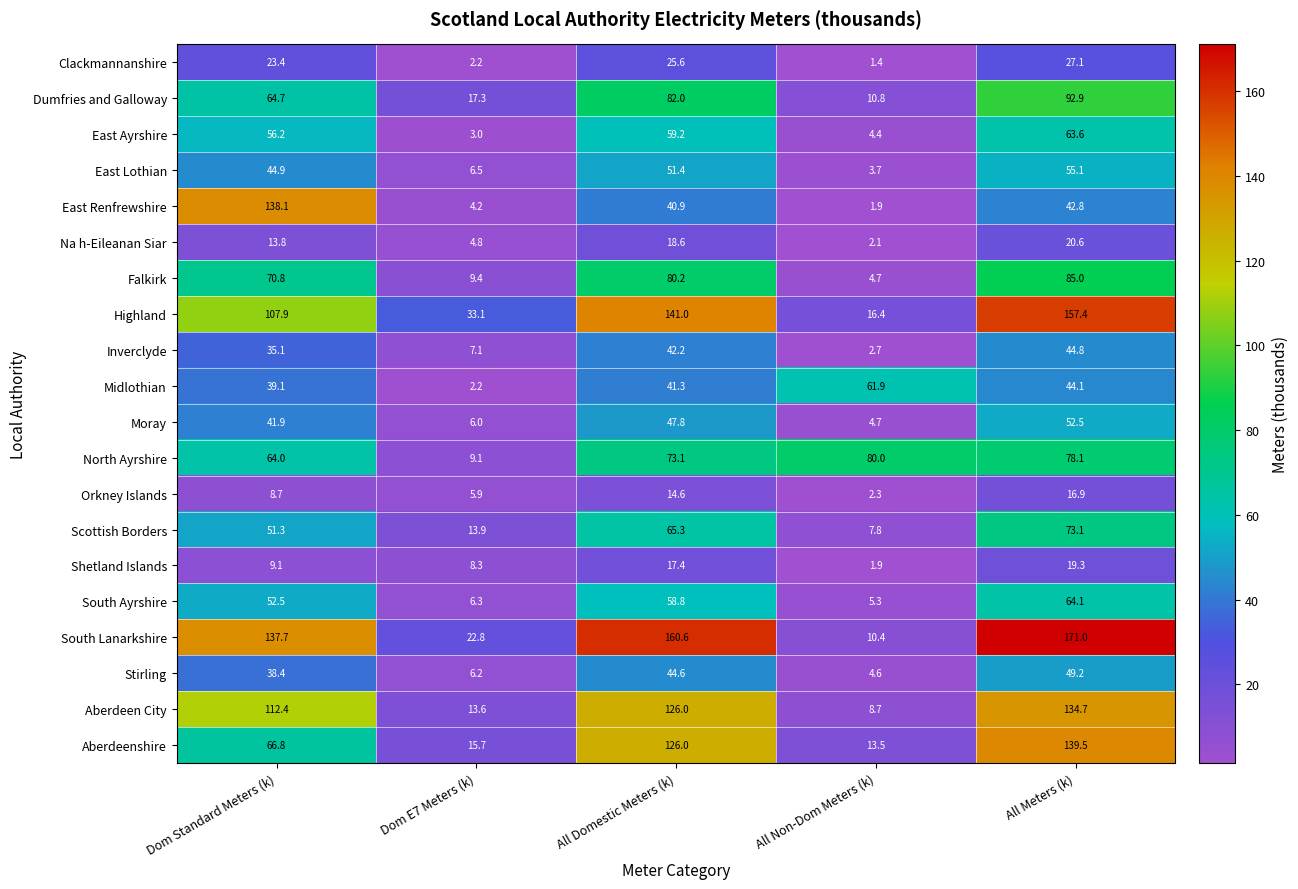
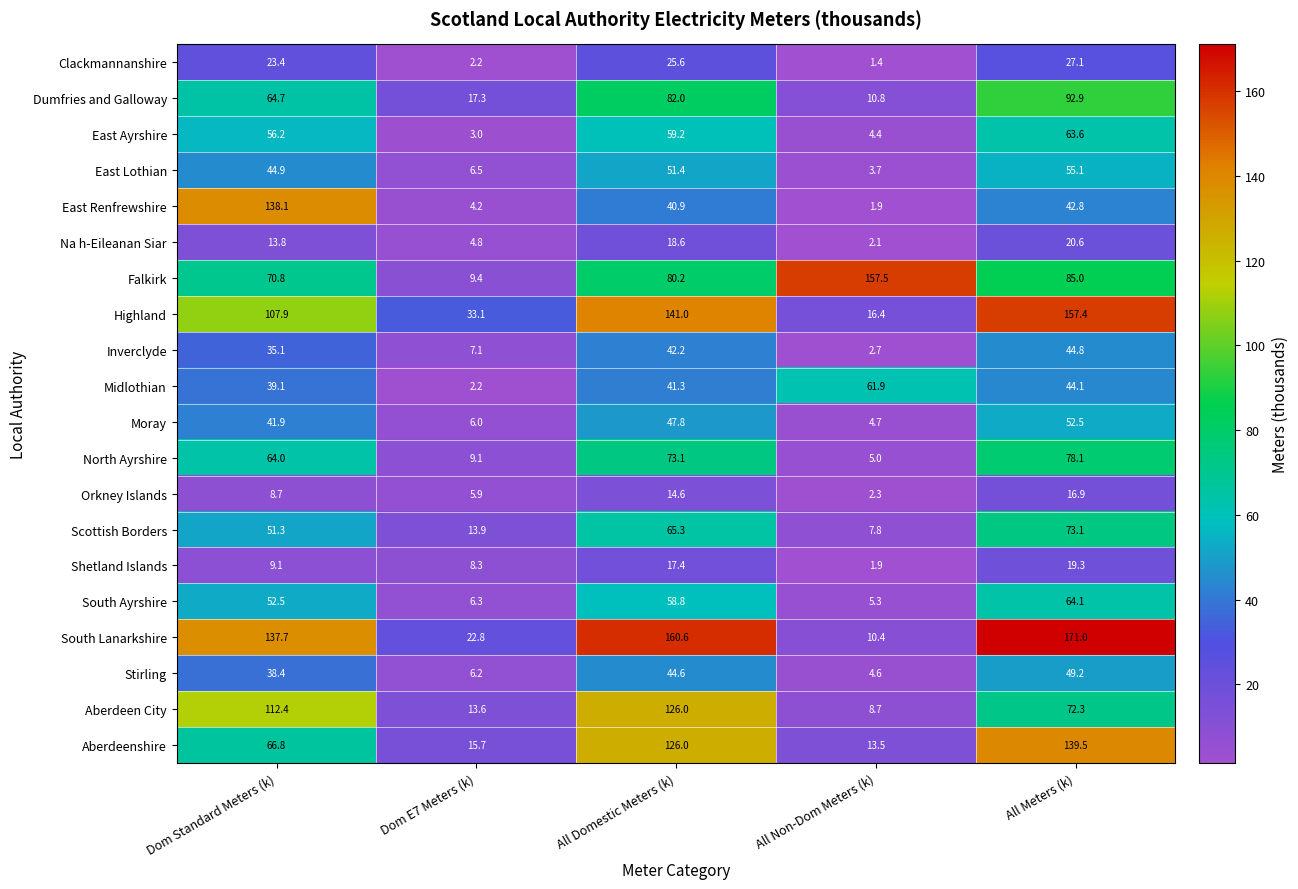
  {
    "Clackmannanshire": {
      "Dom Standard Meters (k)": 23.4,
      "Dom E7 Meters (k)": 2.2,
      "All Domestic Meters (k)": 25.6,
      "All Non-Dom Meters (k)": 1.4,
      "All Meters (k)": 27.1
    },
    "Dumfries and Galloway": {
      "Dom Standard Meters (k)": 64.7,
      "Dom E7 Meters (k)": 17.3,
      "All Domestic Meters (k)": 82.0,
      "All Non-Dom Meters (k)": 10.8,
      "All Meters (k)": 92.9
    },
    "East Ayrshire": {
      "Dom Standard Meters (k)": 56.2,
      "Dom E7 Meters (k)": 3.0,
      "All Domestic Meters (k)": 59.2,
      "All Non-Dom Meters (k)": 4.4,
      "All Meters (k)": 63.6
    },
    "East Lothian": {
      "Dom Standard Meters (k)": 44.9,
      "Dom E7 Meters (k)": 6.5,
      "All Domestic Meters (k)": 51.4,
      "All Non-Dom Meters (k)": 3.7,
      "All Meters (k)": 55.1
    },
    "East Renfrewshire": {
      "Dom Standard Meters (k)": 138.1,
      "Dom E7 Meters (k)": 4.2,
      "All Domestic Meters (k)": 40.9,
      "All Non-Dom Meters (k)": 1.9,
      "All Meters (k)": 42.8
    },
    "Na h-Eileanan Siar": {
      "Dom Standard Meters (k)": 13.8,
      "Dom E7 Meters (k)": 4.8,
      "All Domestic Meters (k)": 18.6,
      "All Non-Dom Meters (k)": 2.1,
      "All Meters (k)": 20.6
    },
    "Falkirk": {
      "Dom Standard Meters (k)": 70.8,
      "Dom E7 Meters (k)": 9.4,
      "All Domestic Meters (k)": 80.2,
-     "All Non-Dom Meters (k)": 4.7,
+     "All Non-Dom Meters (k)": 157.5,
      "All Meters (k)": 85.0
    },
    "Highland": {
      "Dom Standard Meters (k)": 107.9,
      "Dom E7 Meters (k)": 33.1,
      "All Domestic Meters (k)": 141.0,
      "All Non-Dom Meters (k)": 16.4,
      "All Meters (k)": 157.4
    },
    "Inverclyde": {
      "Dom Standard Meters (k)": 35.1,
      "Dom E7 Meters (k)": 7.1,
      "All Domestic Meters (k)": 42.2,
      "All Non-Dom Meters (k)": 2.7,
      "All Meters (k)": 44.8
    },
    "Midlothian": {
      "Dom Standard Meters (k)": 39.1,
      "Dom E7 Meters (k)": 2.2,
      "All Domestic Meters (k)": 41.3,
      "All Non-Dom Meters (k)": 61.9,
      "All Meters (k)": 44.1
    },
    "Moray": {
      "Dom Standard Meters (k)": 41.9,
      "Dom E7 Meters (k)": 6.0,
      "All Domestic Meters (k)": 47.8,
      "All Non-Dom Meters (k)": 4.7,
      "All Meters (k)": 52.5
    },
    "North Ayrshire": {
      "Dom Standard Meters (k)": 64.0,
      "Dom E7 Meters (k)": 9.1,
      "All Domestic Meters (k)": 73.1,
-     "All Non-Dom Meters (k)": 80.0,
+     "All Non-Dom Meters (k)": 5.0,
      "All Meters (k)": 78.1
    },
    "Orkney Islands": {
      "Dom Standard Meters (k)": 8.7,
      "Dom E7 Meters (k)": 5.9,
      "All Domestic Meters (k)": 14.6,
      "All Non-Dom Meters (k)": 2.3,
      "All Meters (k)": 16.9
    },
    "Scottish Borders": {
      "Dom Standard Meters (k)": 51.3,
      "Dom E7 Meters (k)": 13.9,
      "All Domestic Meters (k)": 65.3,
      "All Non-Dom Meters (k)": 7.8,
      "All Meters (k)": 73.1
    },
    "Shetland Islands": {
      "Dom Standard Meters (k)": 9.1,
      "Dom E7 Meters (k)": 8.3,
      "All Domestic Meters (k)": 17.4,
      "All Non-Dom Meters (k)": 1.9,
      "All Meters (k)": 19.3
    },
    "South Ayrshire": {
      "Dom Standard Meters (k)": 52.5,
      "Dom E7 Meters (k)": 6.3,
      "All Domestic Meters (k)": 58.8,
      "All Non-Dom Meters (k)": 5.3,
      "All Meters (k)": 64.1
    },
    "South Lanarkshire": {
      "Dom Standard Meters (k)": 137.7,
      "Dom E7 Meters (k)": 22.8,
      "All Domestic Meters (k)": 160.6,
      "All Non-Dom Meters (k)": 10.4,
      "All Meters (k)": 171.0
    },
    "Stirling": {
      "Dom Standard Meters (k)": 38.4,
      "Dom E7 Meters (k)": 6.2,
      "All Domestic Meters (k)": 44.6,
      "All Non-Dom Meters (k)": 4.6,
      "All Meters (k)": 49.2
    },
    "Aberdeen City": {
      "Dom Standard Meters (k)": 112.4,
      "Dom E7 Meters (k)": 13.6,
      "All Domestic Meters (k)": 126.0,
      "All Non-Dom Meters (k)": 8.7,
-     "All Meters (k)": 134.7
+     "All Meters (k)": 72.3
    },
    "Aberdeenshire": {
      "Dom Standard Meters (k)": 66.8,
      "Dom E7 Meters (k)": 15.7,
      "All Domestic Meters (k)": 126.0,
      "All Non-Dom Meters (k)": 13.5,
      "All Meters (k)": 139.5
    }
  }
